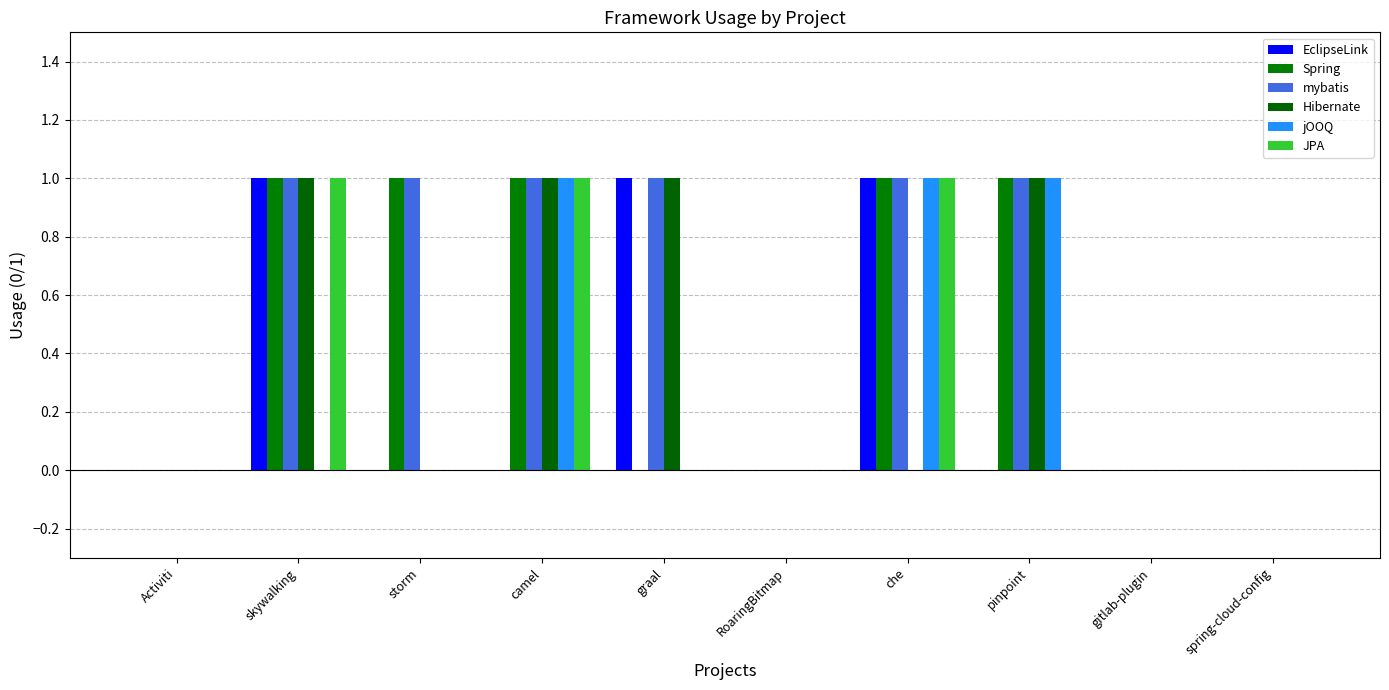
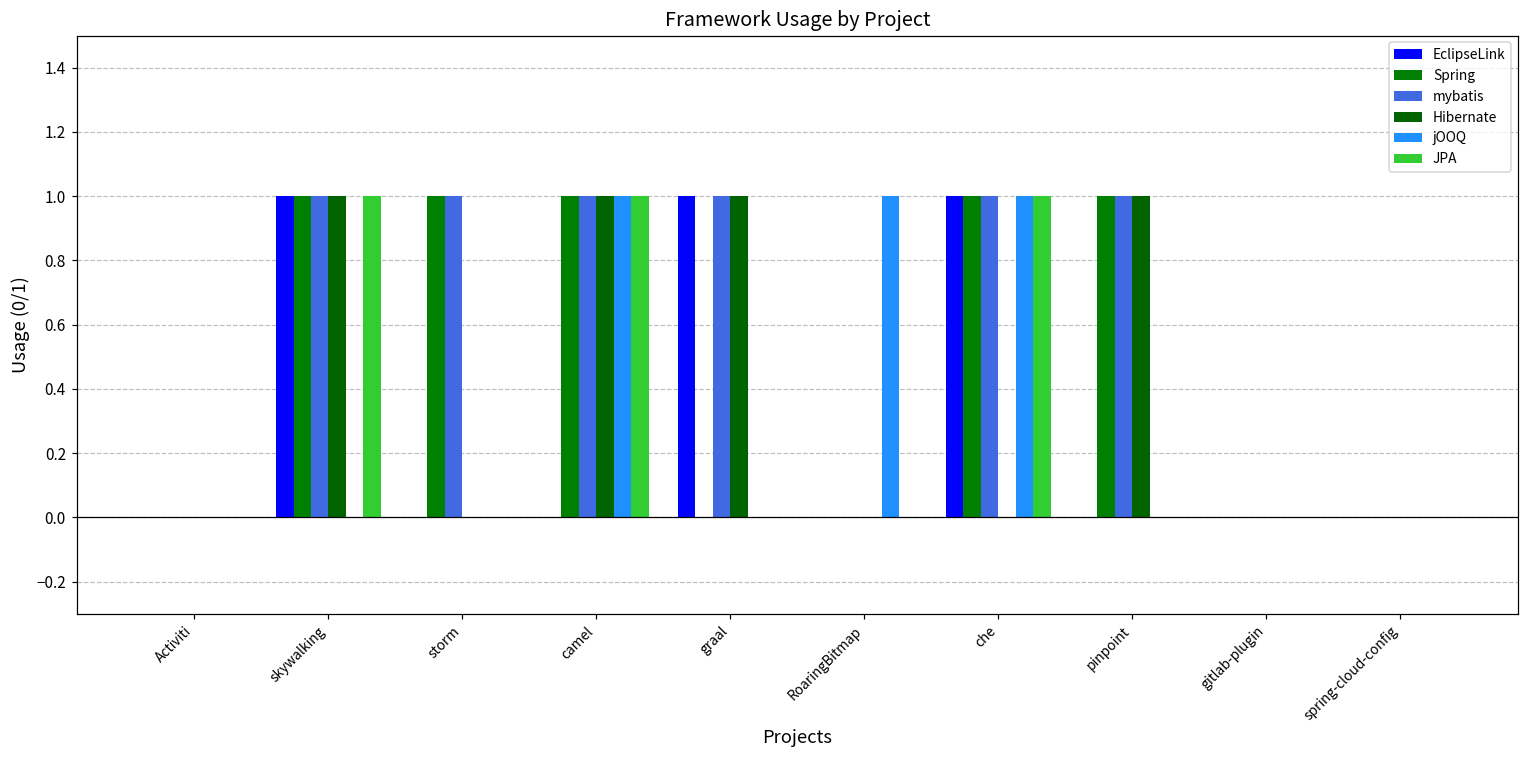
  {
    "EclipseLink": {
      "Activiti": 0,
      "skywalking": 1,
      "storm": 0,
      "camel": 0,
      "graal": 1,
      "RoaringBitmap": 0,
      "che": 1,
      "pinpoint": 0,
      "gitlab-plugin": 0,
      "spring-cloud-config": 0
    },
    "mybatis": {
      "Activiti": 0,
      "skywalking": 1,
      "storm": 1,
      "camel": 1,
      "graal": 1,
      "RoaringBitmap": 0,
      "che": 1,
      "pinpoint": 1,
      "gitlab-plugin": 0,
      "spring-cloud-config": 0
    },
    "jOOQ": {
      "Activiti": 0,
      "skywalking": 0,
      "storm": 0,
      "camel": 1,
      "graal": 0,
-     "RoaringBitmap": 0,
+     "RoaringBitmap": 1,
      "che": 1,
-     "pinpoint": 1,
+     "pinpoint": 0,
      "gitlab-plugin": 0,
      "spring-cloud-config": 0
    },
    "JPA": {
      "Activiti": 0,
      "skywalking": 1,
      "storm": 0,
      "camel": 1,
      "graal": 0,
      "RoaringBitmap": 0,
      "che": 1,
      "pinpoint": 0,
      "gitlab-plugin": 0,
      "spring-cloud-config": 0
    }
  }
